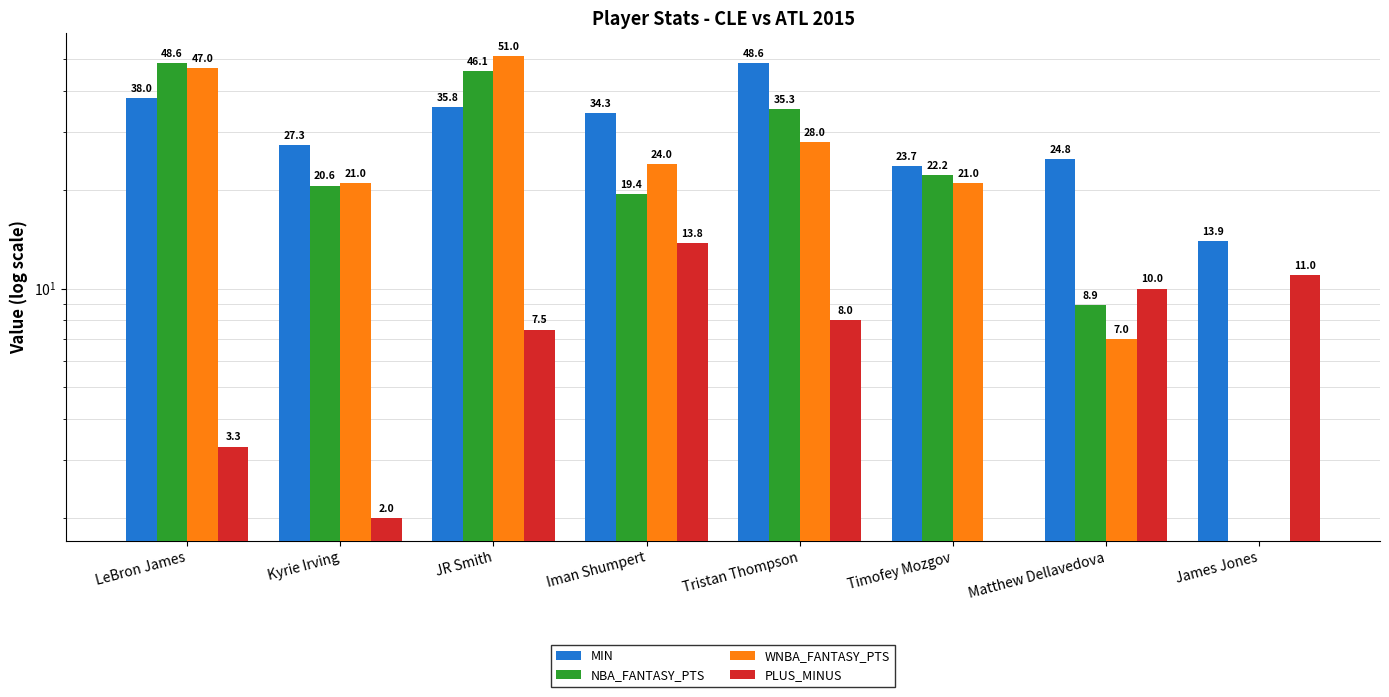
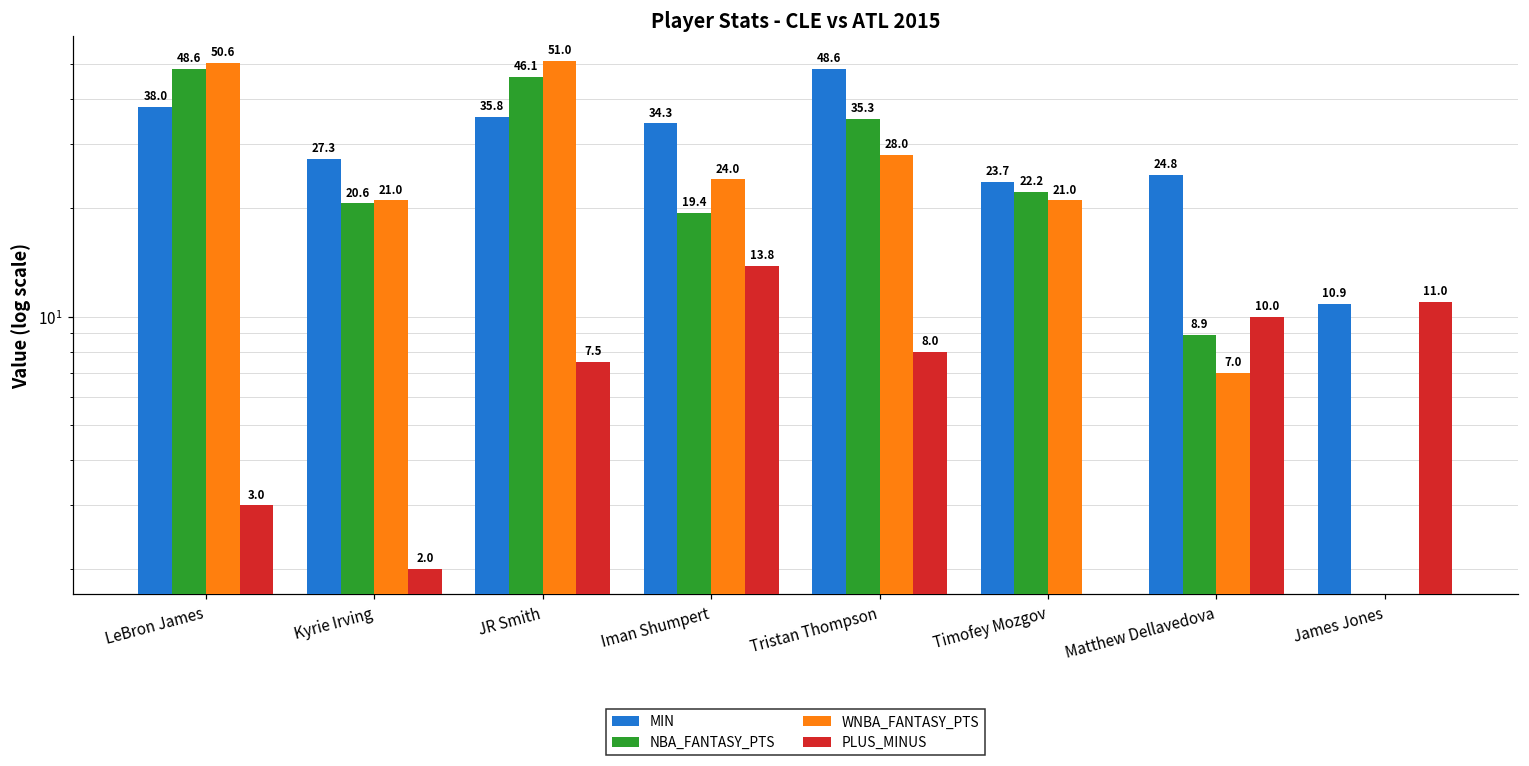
  {
    "MIN": {
      "LeBron James": 38.0,
      "Kyrie Irving": 27.3,
      "JR Smith": 35.8,
      "Iman Shumpert": 34.3,
      "Tristan Thompson": 48.6,
      "Timofey Mozgov": 23.7,
      "Matthew Dellavedova": 24.8,
-     "James Jones": 13.9
+     "James Jones": 10.9
    },
    "NBA_FANTASY_PTS": {
      "LeBron James": 48.6,
      "Kyrie Irving": 20.6,
      "JR Smith": 46.1,
      "Iman Shumpert": 19.4,
      "Tristan Thompson": 35.3,
      "Timofey Mozgov": 22.2,
      "Matthew Dellavedova": 8.9
    },
    "WNBA_FANTASY_PTS": {
-     "LeBron James": 47.0,
+     "LeBron James": 50.6,
      "Kyrie Irving": 21.0,
      "JR Smith": 51.0,
      "Iman Shumpert": 24.0,
      "Tristan Thompson": 28.0,
      "Timofey Mozgov": 21.0,
      "Matthew Dellavedova": 7.0
    },
    "PLUS_MINUS": {
-     "LeBron James": 3.3,
+     "LeBron James": 3.0,
      "Kyrie Irving": 2.0,
      "JR Smith": 7.5,
      "Iman Shumpert": 13.8,
      "Tristan Thompson": 8.0,
      "Matthew Dellavedova": 10.0,
      "James Jones": 11.0
    }
  }
